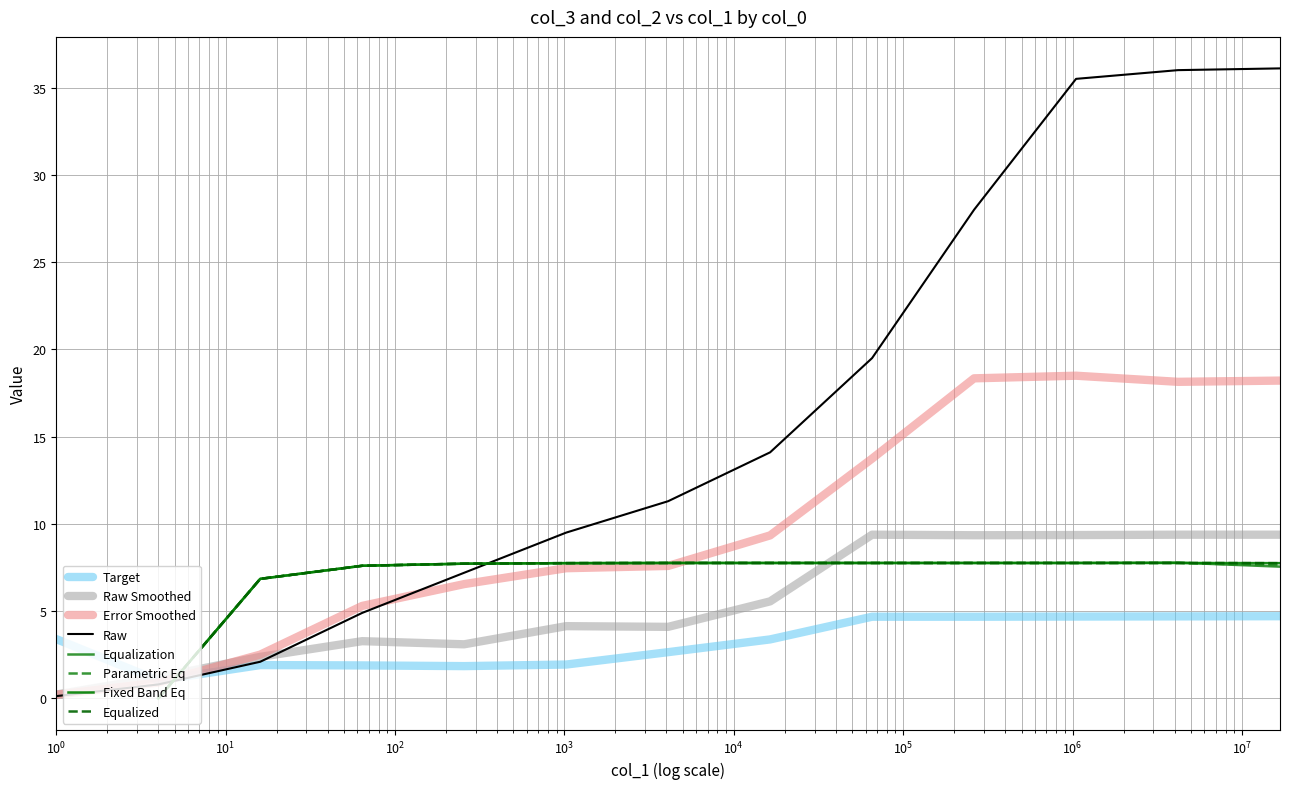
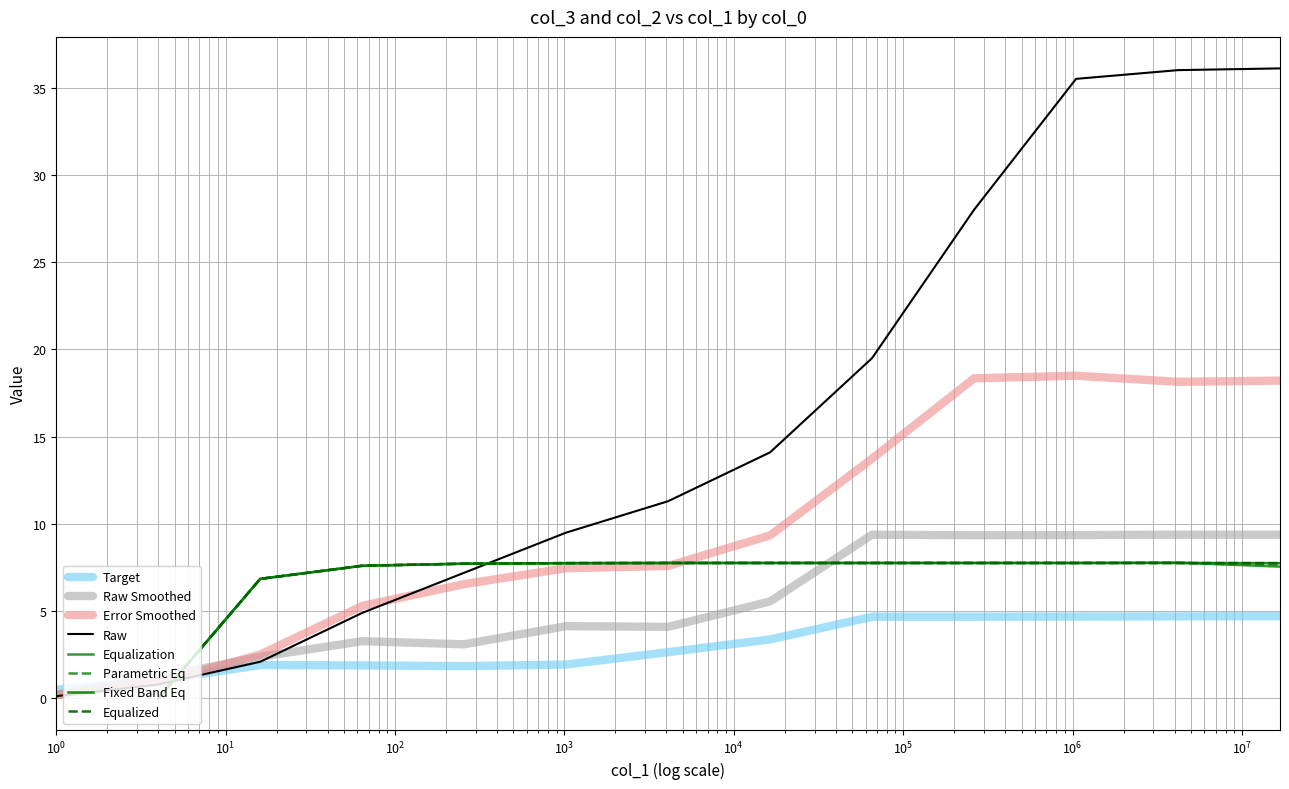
  {
    "Target": {
-     "10^0": 3.4
+     "10^0": 0.5
    }
  }
